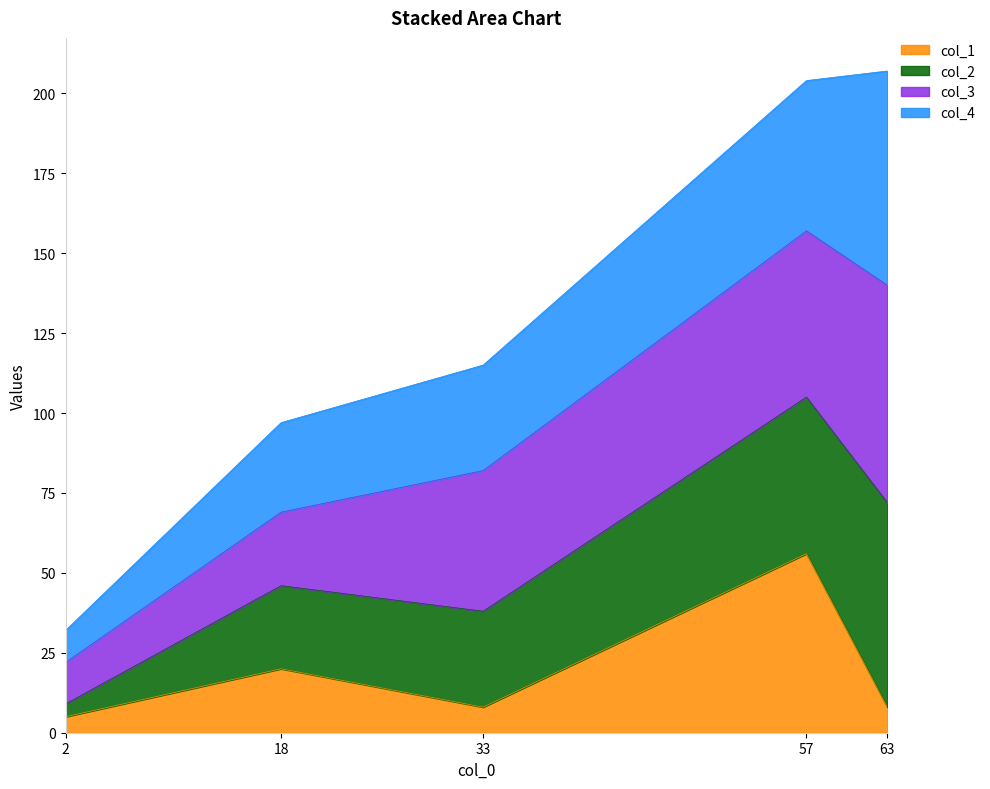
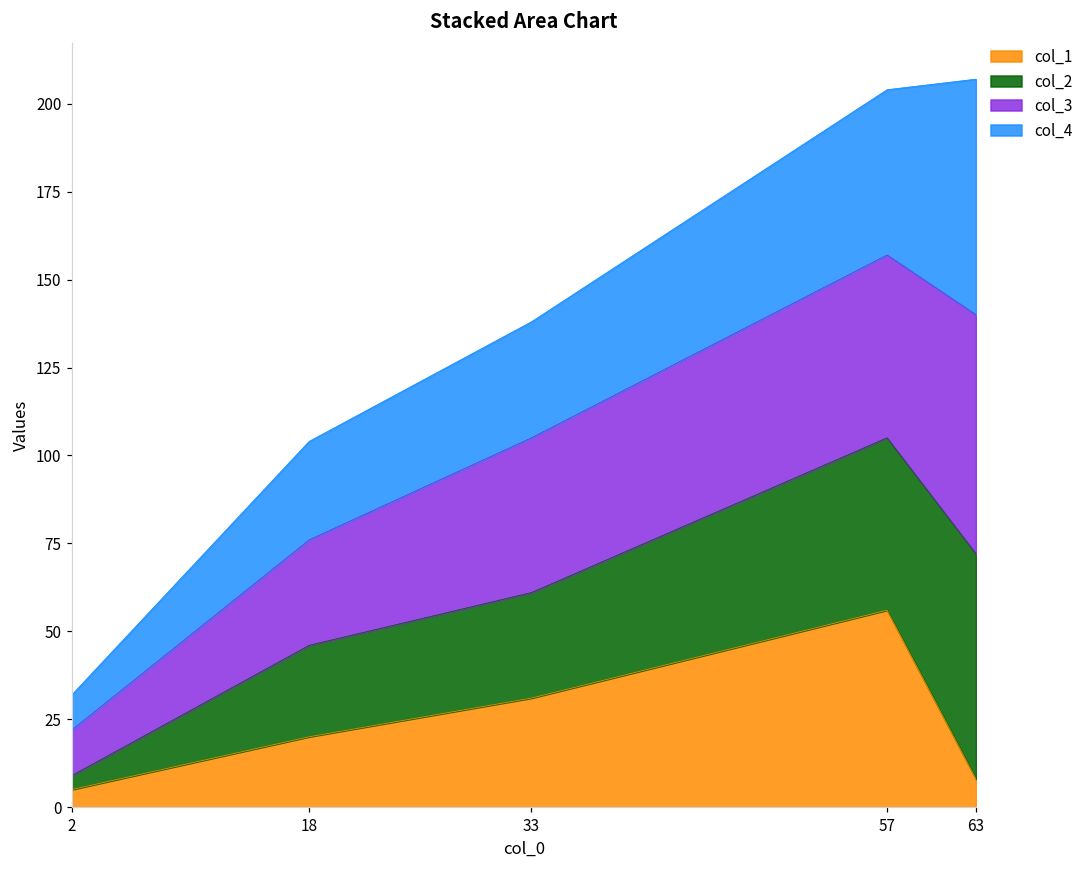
  {
    "col_1": {
      "2": 5,
      "18": 20,
-     "33": 8,
+     "33": 31,
      "57": 56,
      "63": 8
    },
    "col_2": {
      "2": 4,
      "18": 26,
      "33": 30,
      "57": 49,
      "63": 64
    },
    "col_3": {
      "2": 13,
-     "18": 23,
+     "18": 30,
      "33": 44,
      "57": 52,
      "63": 68
    },
    "col_4": {
      "2": 10,
      "18": 28,
      "33": 33,
      "57": 47,
      "63": 67
    }
  }
